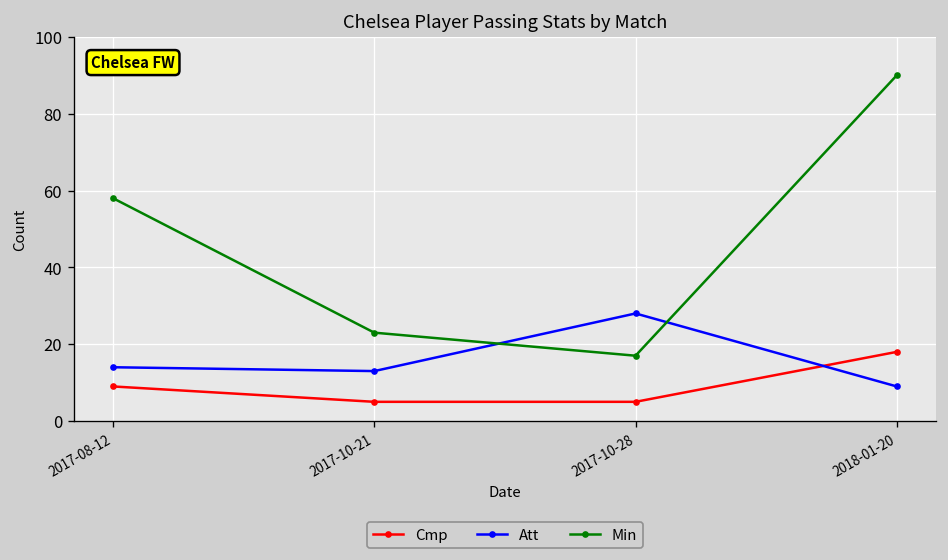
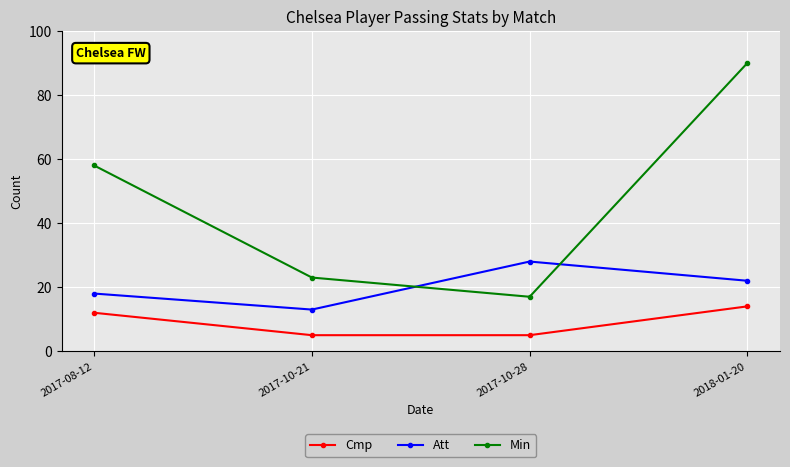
  {
    "Cmp": {
-     "2017-08-12": 9,
+     "2017-08-12": 12,
      "2017-10-21": 5,
      "2017-10-28": 5,
-     "2018-01-20": 18
+     "2018-01-20": 14
    },
    "Att": {
-     "2017-08-12": 14,
+     "2017-08-12": 18,
      "2017-10-21": 13,
      "2017-10-28": 28,
-     "2018-01-20": 9
+     "2018-01-20": 22
    },
    "Min": {
      "2017-08-12": 58,
      "2017-10-21": 23,
      "2017-10-28": 17,
      "2018-01-20": 90
    }
  }
